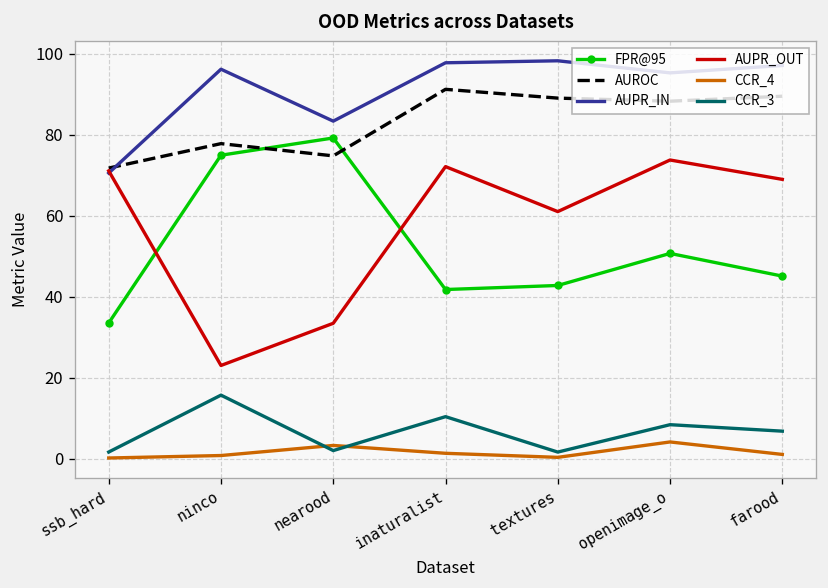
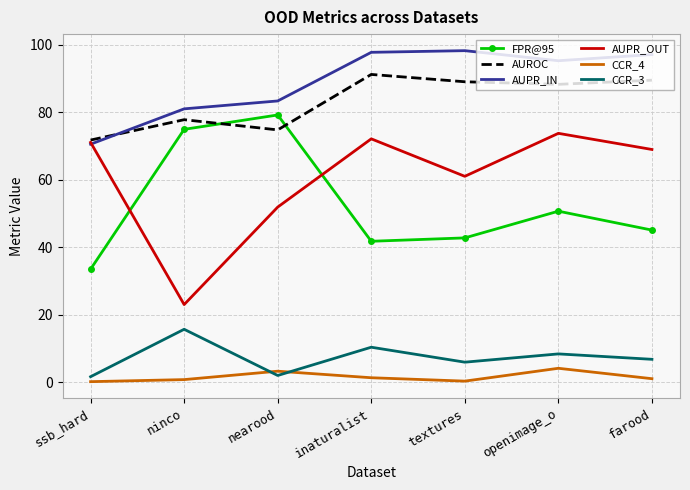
  {
    "FPR@95": {
      "ssb_hard": 34,
      "ninco": 75,
      "nearood": 79,
      "inaturalist": 42,
      "textures": 43,
      "openimage_o": 51,
      "farood": 45
    },
    "AUROC": {
      "ninco": 78,
      "nearood": 75,
      "inaturalist": 91,
      "textures": 89
    },
    "AUPR_IN": {
-     "ninco": 96,
+     "ninco": 81,
      "nearood": 83,
      "inaturalist": 98,
      "textures": 98
    },
    "AUPR_OUT": {
      "ninco": 23,
-     "nearood": 33,
+     "nearood": 52,
      "inaturalist": 72,
      "textures": 61,
      "openimage_o": 74,
      "farood": 69
    },
    "CCR_4": {
      "ssb_hard": 0,
      "ninco": 1,
      "nearood": 3,
      "inaturalist": 1,
      "textures": 0,
      "openimage_o": 4,
      "farood": 1
    },
    "CCR_3": {
      "ssb_hard": 2,
      "ninco": 16,
      "nearood": 2,
      "inaturalist": 10,
-     "textures": 2,
+     "textures": 6,
      "openimage_o": 8,
      "farood": 7
    }
  }
